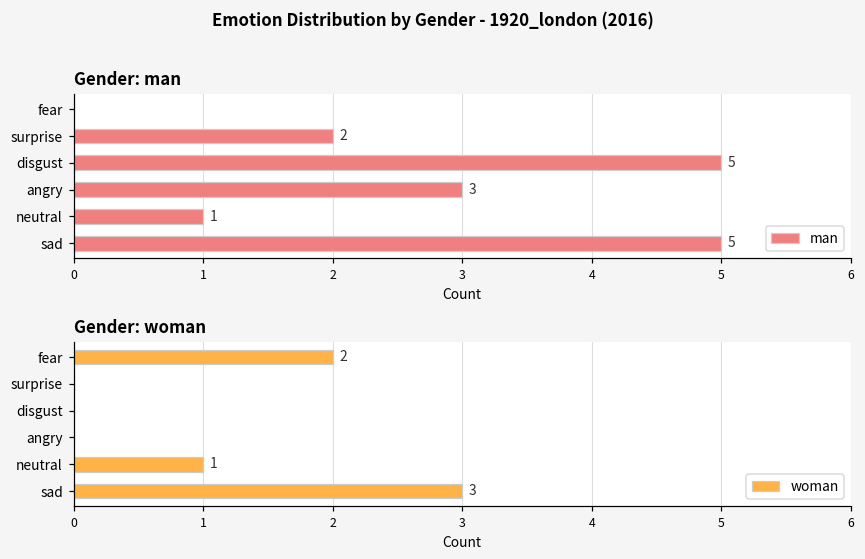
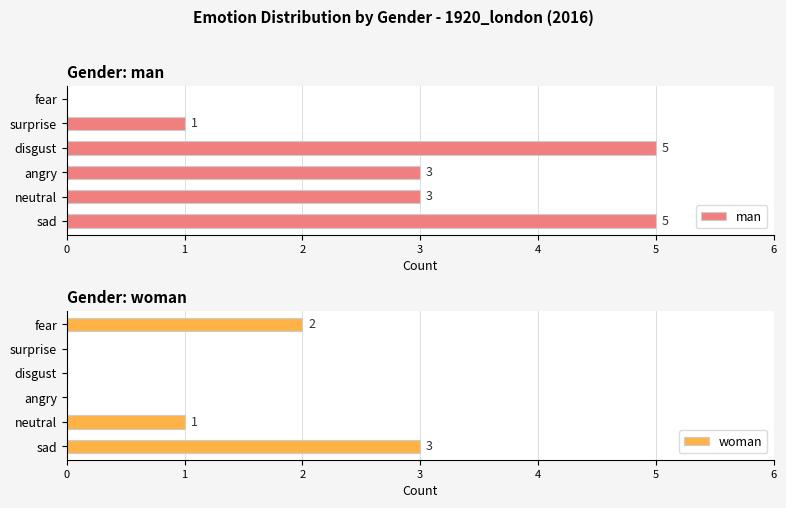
  {
    "Gender: man": {
-     "surprise": 2,
+     "surprise": 1,
      "disgust": 5,
      "angry": 3,
-     "neutral": 1,
+     "neutral": 3,
      "sad": 5
    },
    "Gender: woman": {
      "fear": 2,
      "neutral": 1,
      "sad": 3
    }
  }
